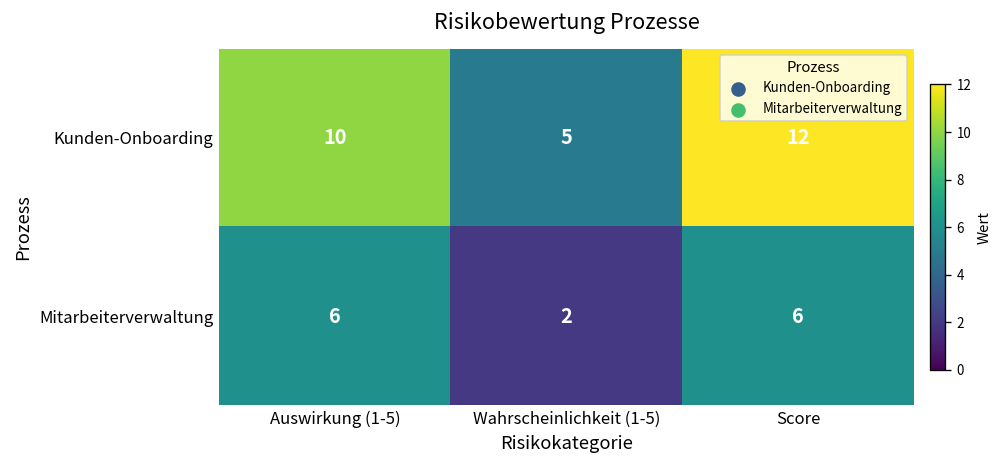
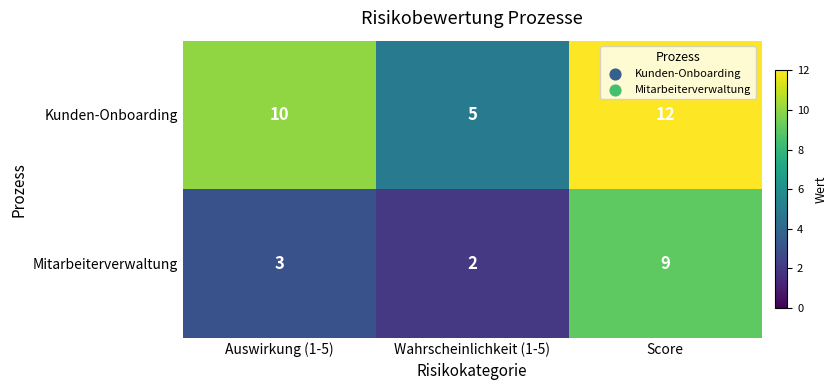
  {
    "Kunden-Onboarding": {
      "Auswirkung (1-5)": 10,
      "Wahrscheinlichkeit (1-5)": 5,
      "Score": 12
    },
    "Mitarbeiterverwaltung": {
-     "Auswirkung (1-5)": 6,
+     "Auswirkung (1-5)": 3,
      "Wahrscheinlichkeit (1-5)": 2,
-     "Score": 6
+     "Score": 9
    }
  }
